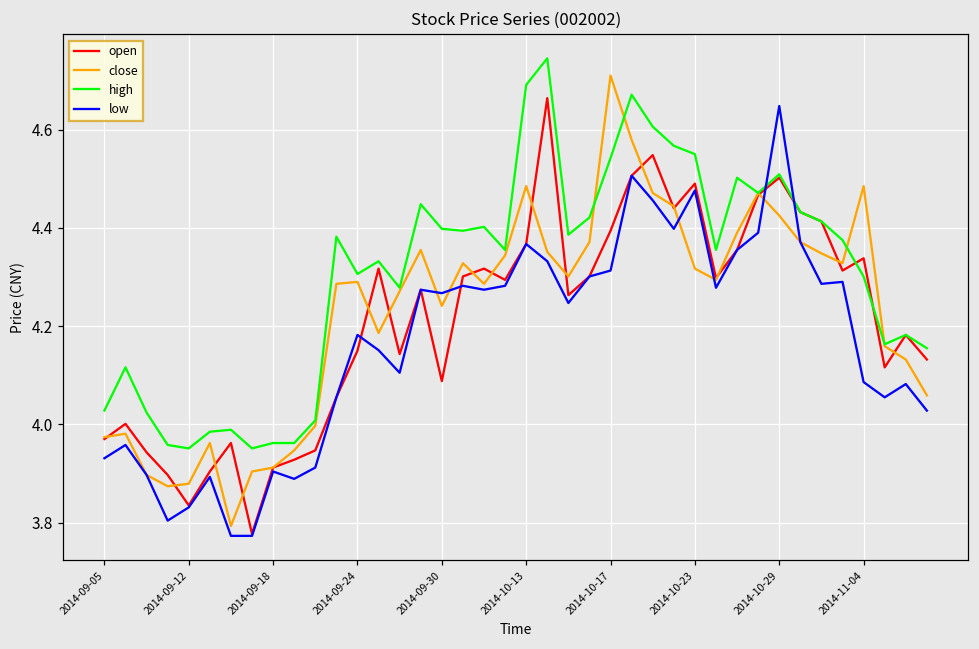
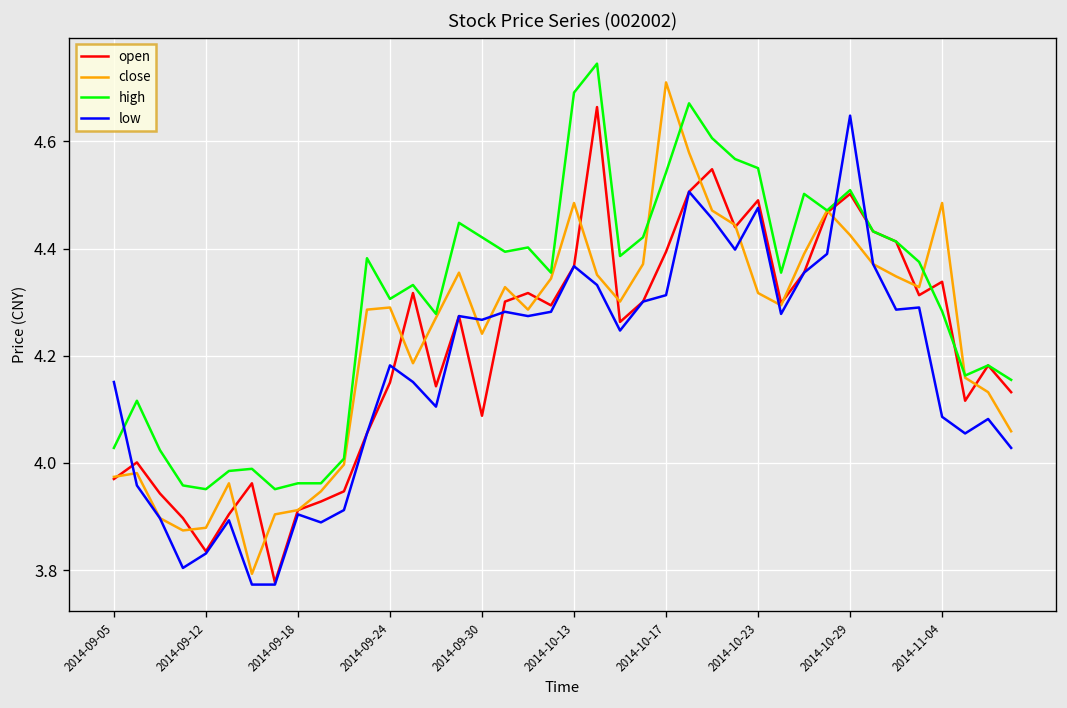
  {
    "open": {
      "2014-09-24": 4.15,
      "2014-09-30": 4.09,
      "2014-10-17": 4.39,
      "2014-10-23": 4.49,
      "2014-10-29": 4.50,
      "2014-11-04": 4.34
    },
    "close": {
      "2014-09-12": 3.88,
      "2014-09-24": 4.29,
      "2014-09-30": 4.24,
      "2014-10-13": 4.49,
      "2014-10-17": 4.71,
      "2014-10-23": 4.32,
      "2014-10-29": 4.43,
      "2014-11-04": 4.49
    },
    "high": {
      "2014-09-05": 4.03,
      "2014-09-12": 3.95,
      "2014-09-18": 3.96,
      "2014-09-24": 4.31,
-     "2014-09-30": 4.40,
+     "2014-09-30": 4.42,
      "2014-10-13": 4.69,
      "2014-10-17": 4.54,
      "2014-10-23": 4.55,
      "2014-10-29": 4.51,
-     "2014-11-04": 4.30
+     "2014-11-04": 4.28
    },
    "low": {
-     "2014-09-05": 3.93,
+     "2014-09-05": 4.15,
      "2014-09-18": 3.90,
      "2014-09-24": 4.18,
      "2014-09-30": 4.27,
      "2014-10-17": 4.31,
      "2014-10-23": 4.48,
      "2014-10-29": 4.65,
      "2014-11-04": 4.09
    }
  }
